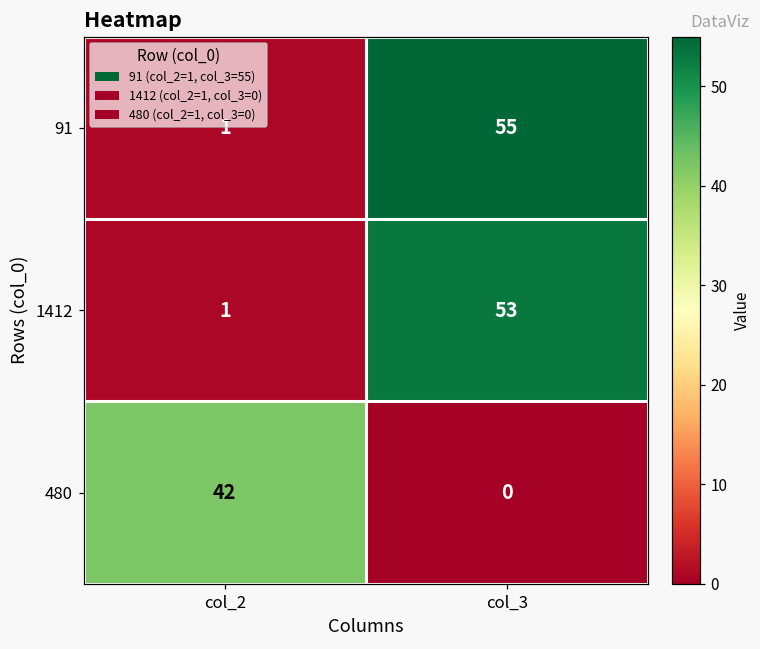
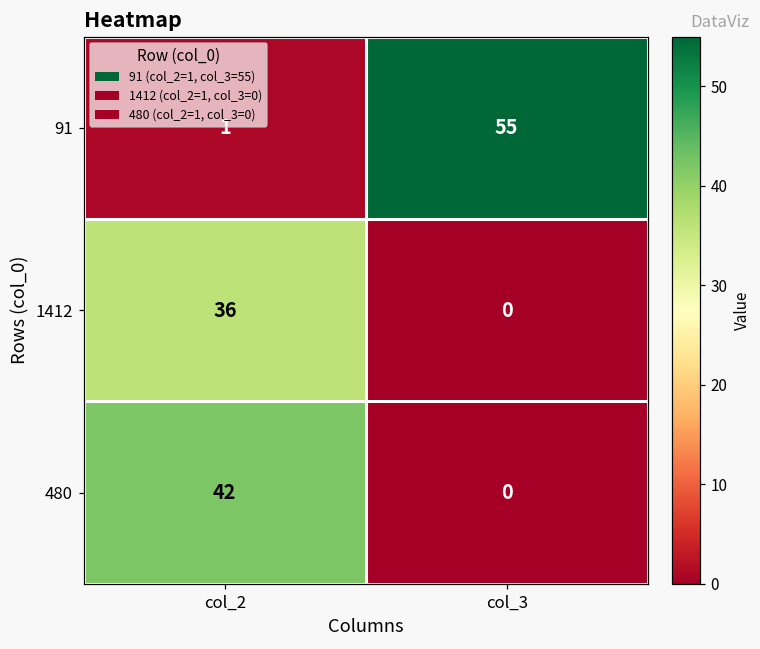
  {
    "91": {
      "col_3": 55
    },
    "1412": {
-     "col_2": 1,
-     "col_3": 53
+     "col_2": 36,
+     "col_3": 0
    },
    "480": {
      "col_2": 42,
      "col_3": 0
    }
  }
